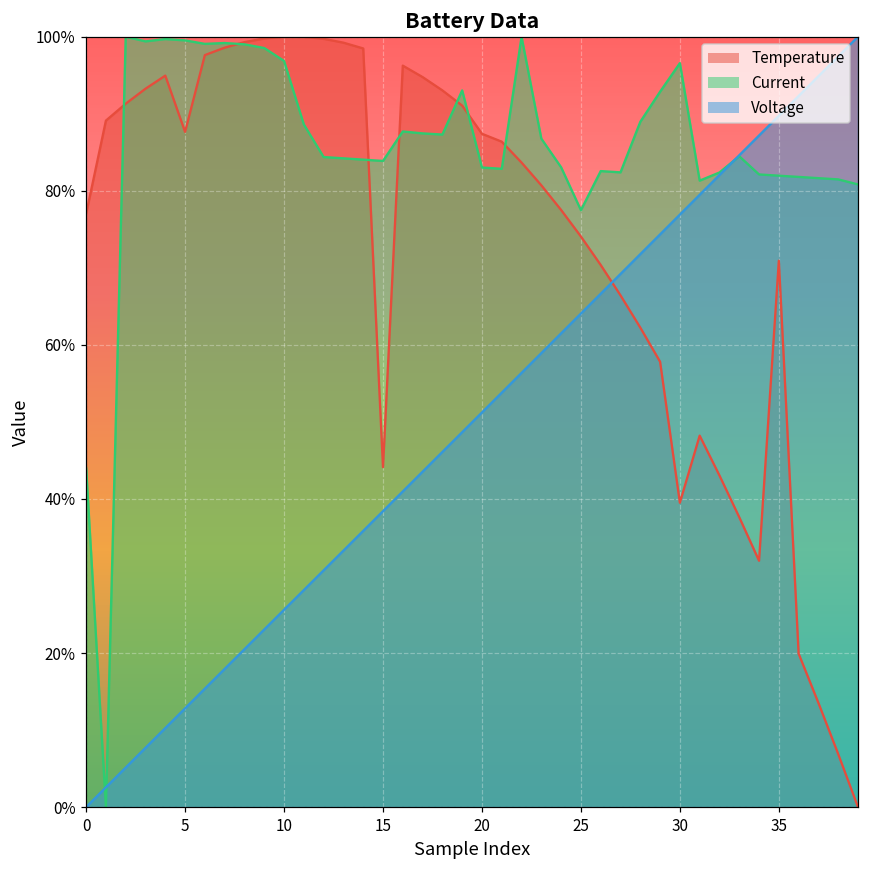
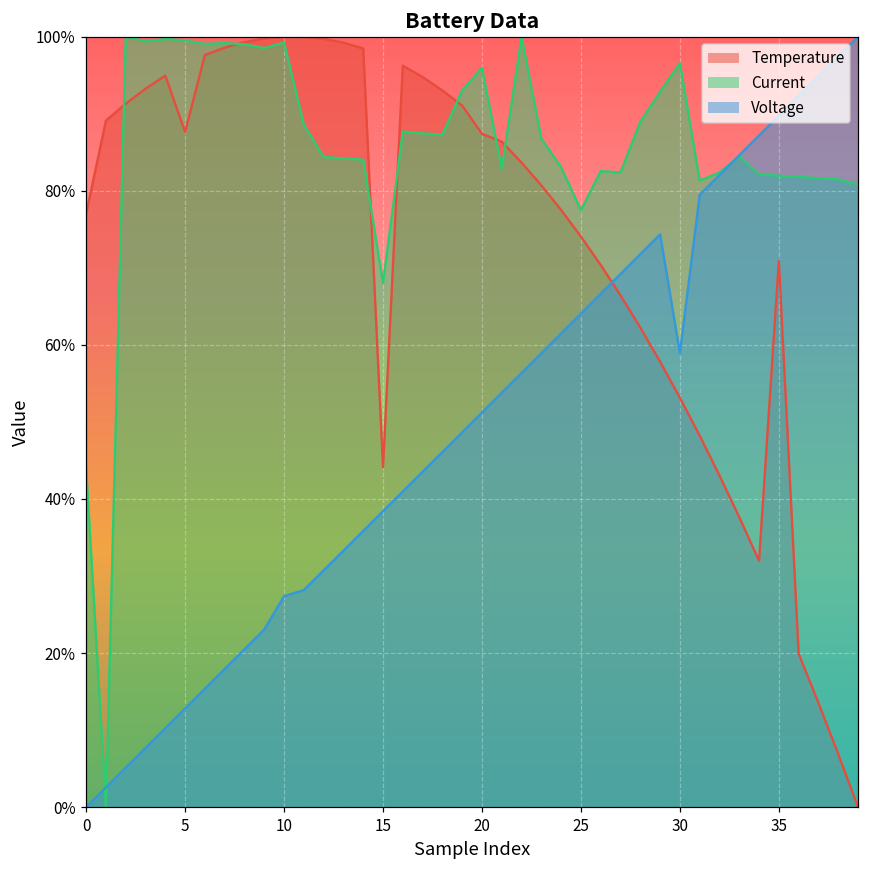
  {
    "Temperature": {
      "0": "77%",
      "5": "88%",
      "10": "100%",
      "15": "44%",
      "20": "87%",
      "25": "74%",
-     "30": "40%",
+     "30": "53%",
      "35": "71%"
    },
    "Current": {
      "0": "44%",
      "5": "100%",
-     "10": "97%",
-     "15": "84%",
-     "20": "83%",
+     "10": "99%",
+     "15": "68%",
+     "20": "96%",
      "25": "77%",
      "30": "97%",
      "35": "82%"
    },
    "Voltage": {
      "0": "0%",
      "5": "13%",
-     "10": "26%",
+     "10": "27%",
      "15": "38%",
      "20": "51%",
      "25": "64%",
-     "30": "77%"
+     "30": "59%"
    }
  }
